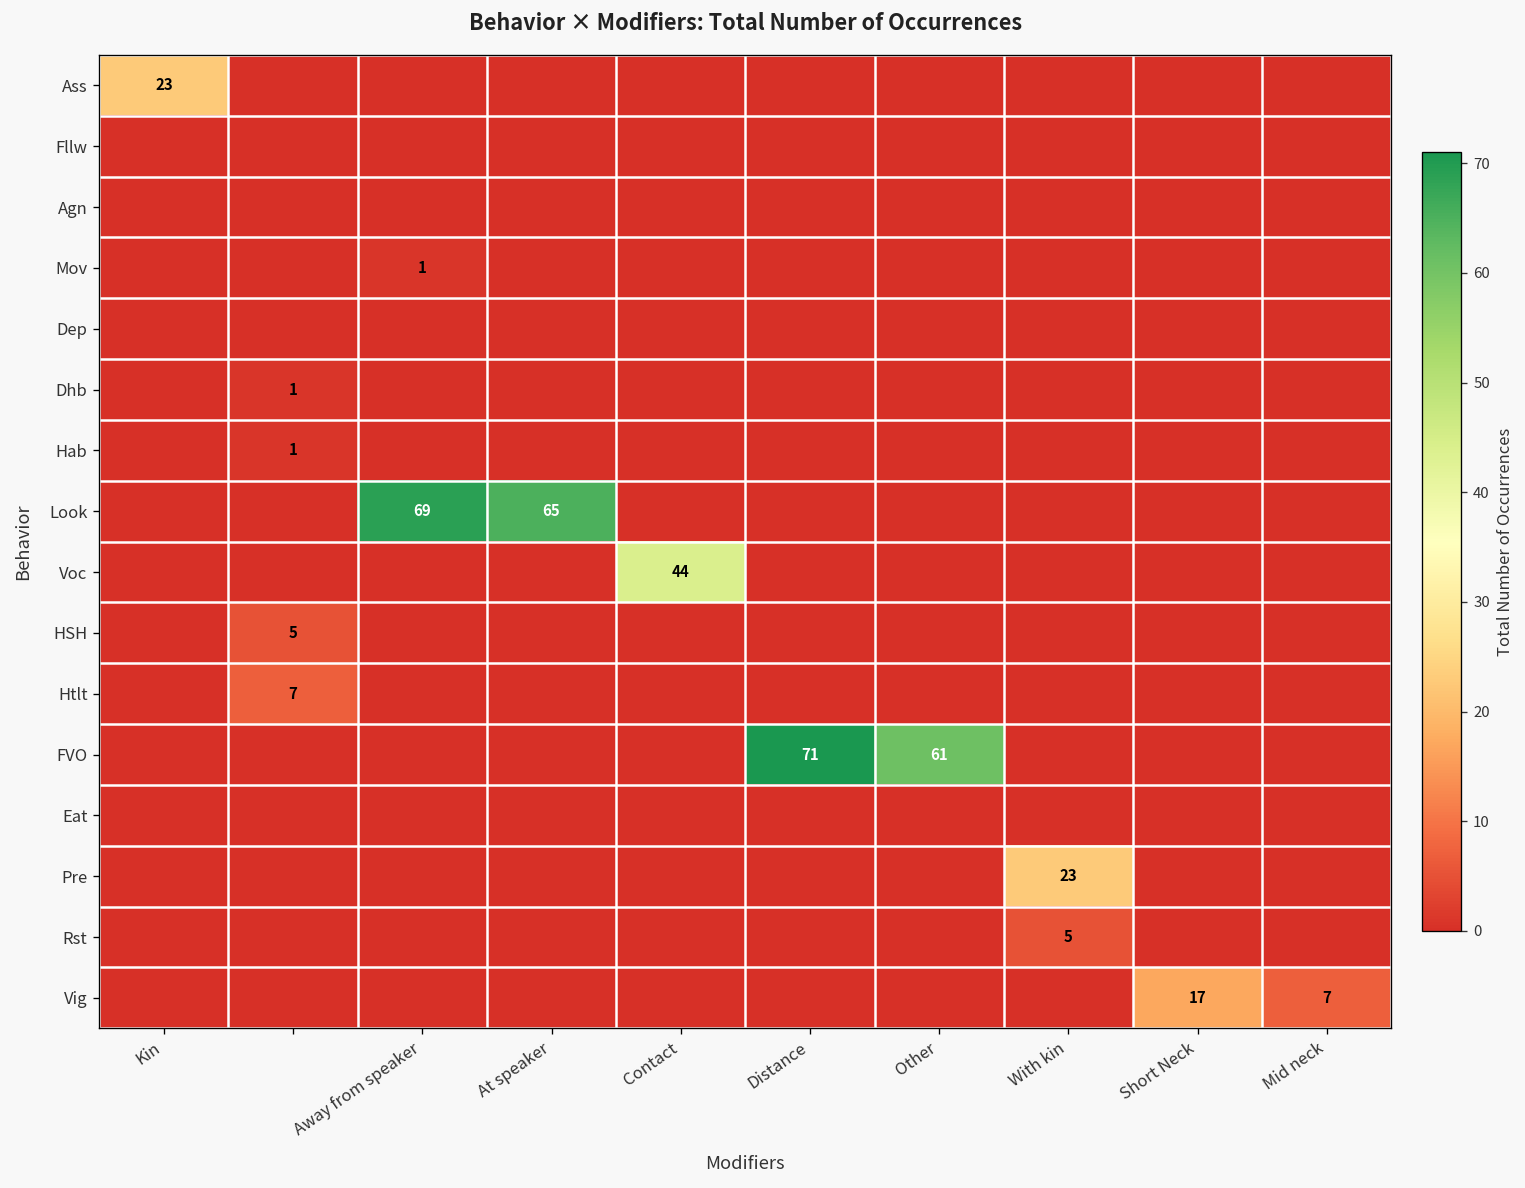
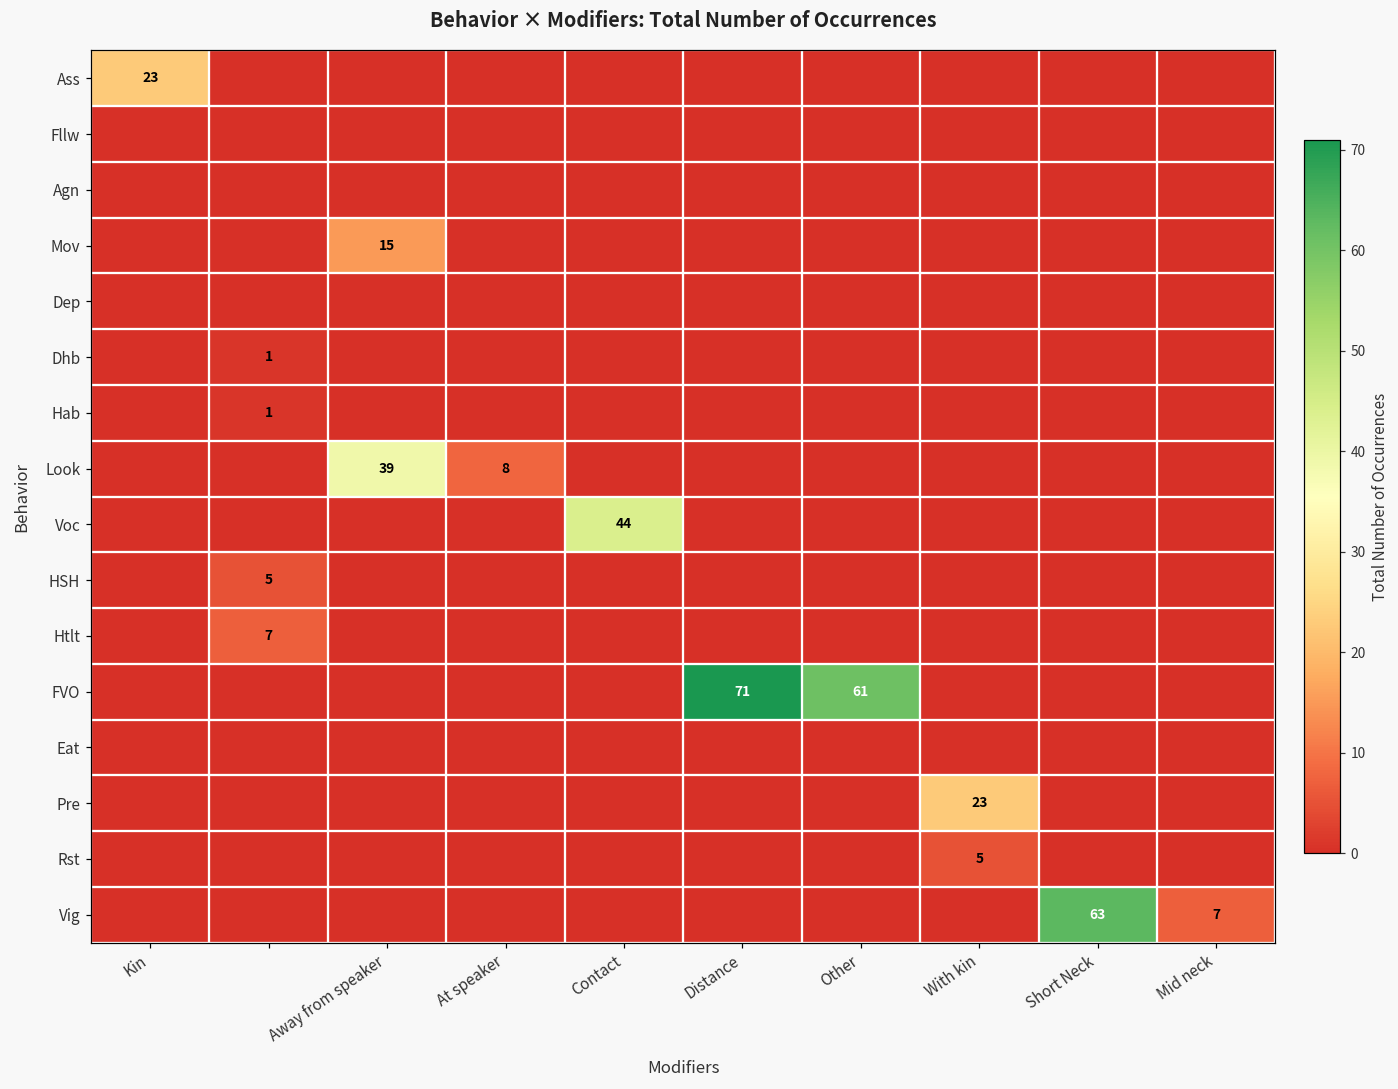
  {
    "Ass": {
      "Kin": 23
    },
    "Mov": {
-     "Away from speaker": 1
+     "Away from speaker": 15
    },
    "Look": {
-     "Away from speaker": 69,
-     "At speaker": 65
+     "Away from speaker": 39,
+     "At speaker": 8
    },
    "Voc": {
      "Contact": 44
    },
    "FVO": {
      "Distance": 71,
      "Other": 61
    },
    "Pre": {
      "With kin": 23
    },
    "Rst": {
      "With kin": 5
    },
    "Vig": {
-     "Short Neck": 17,
+     "Short Neck": 63,
      "Mid neck": 7
    }
  }
